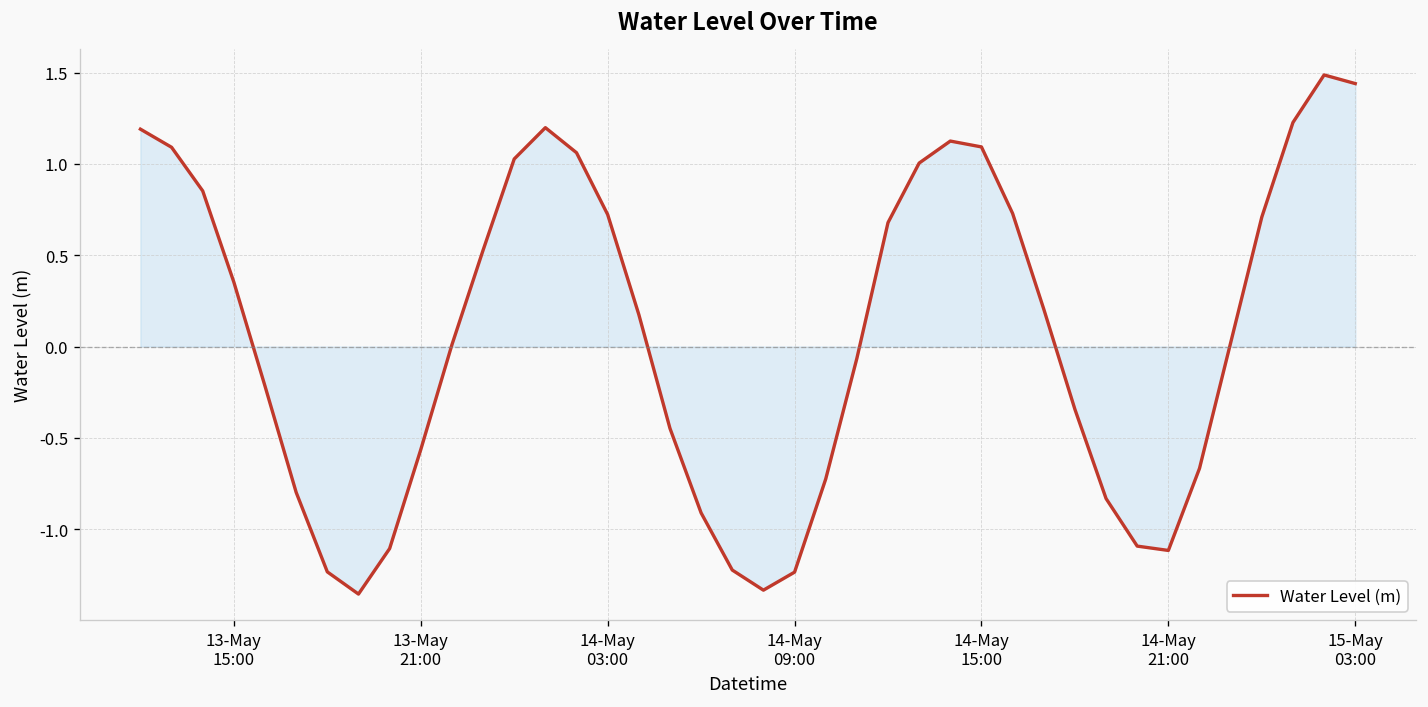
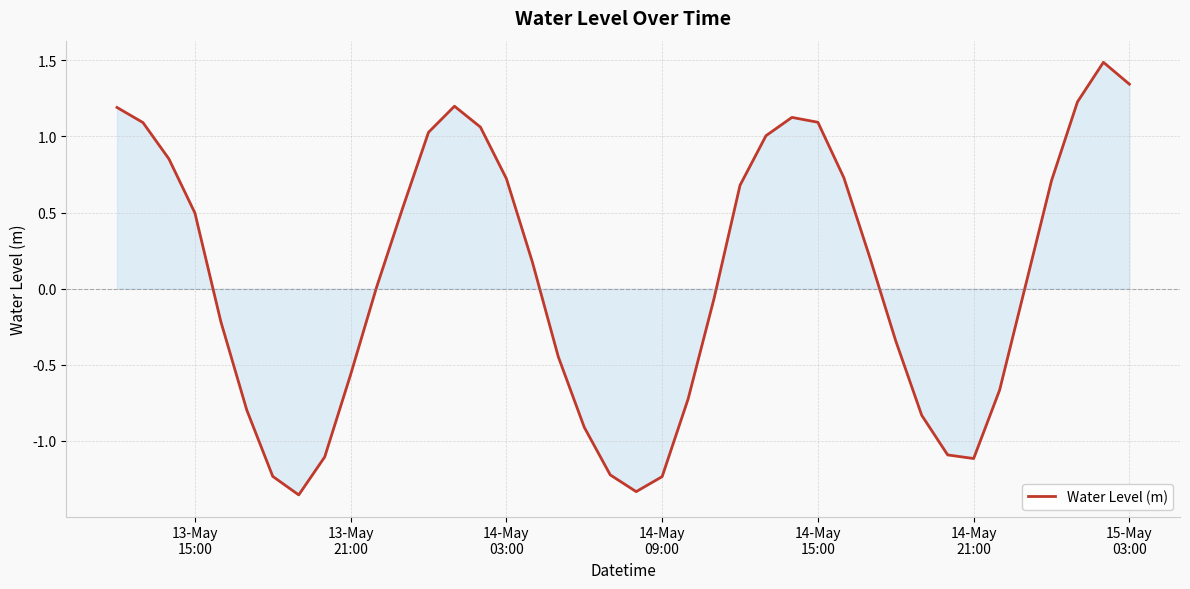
  {
    "Water Level (m)": {
-     "13-May 15:00": 0.35,
+     "13-May 15:00": 0.50,
      "13-May 21:00": -0.56,
      "14-May 09:00": -1.23,
      "14-May 21:00": -1.12,
-     "15-May 03:00": 1.44
+     "15-May 03:00": 1.34
    }
  }
